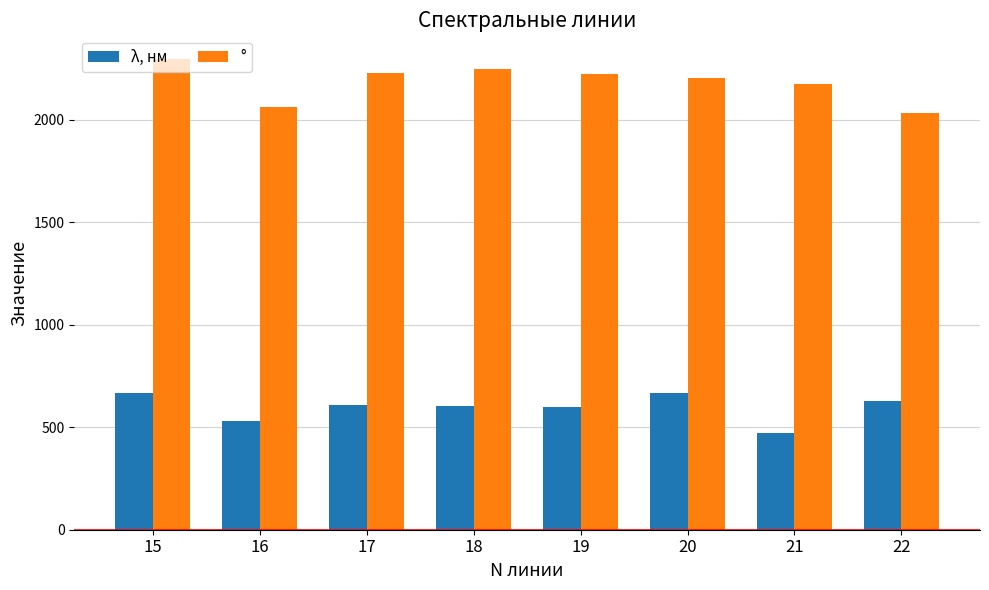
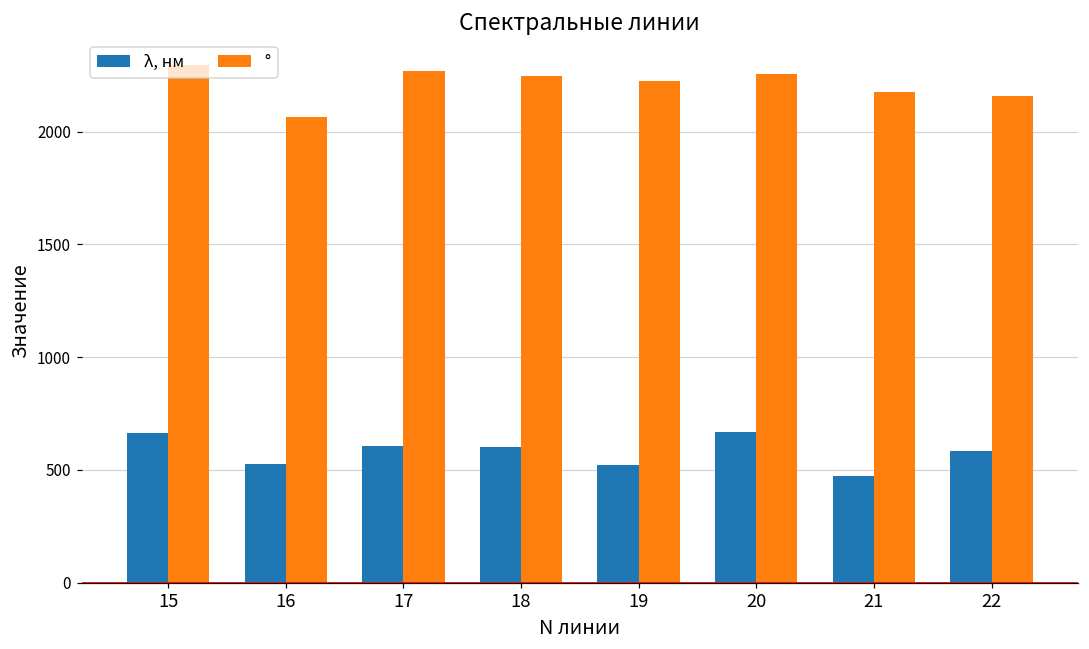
  {
    "λ, нм": {
      "15": 670,
      "16": 530,
      "17": 610,
      "18": 600,
-     "19": 600,
+     "19": 520,
      "20": 670,
      "21": 470,
-     "22": 630
+     "22": 590
    },
    "°": {
      "16": 2060,
-     "17": 2230,
+     "17": 2270,
      "18": 2250,
      "19": 2230,
-     "20": 2200,
+     "20": 2260,
      "21": 2180,
-     "22": 2030
+     "22": 2160
    }
  }
